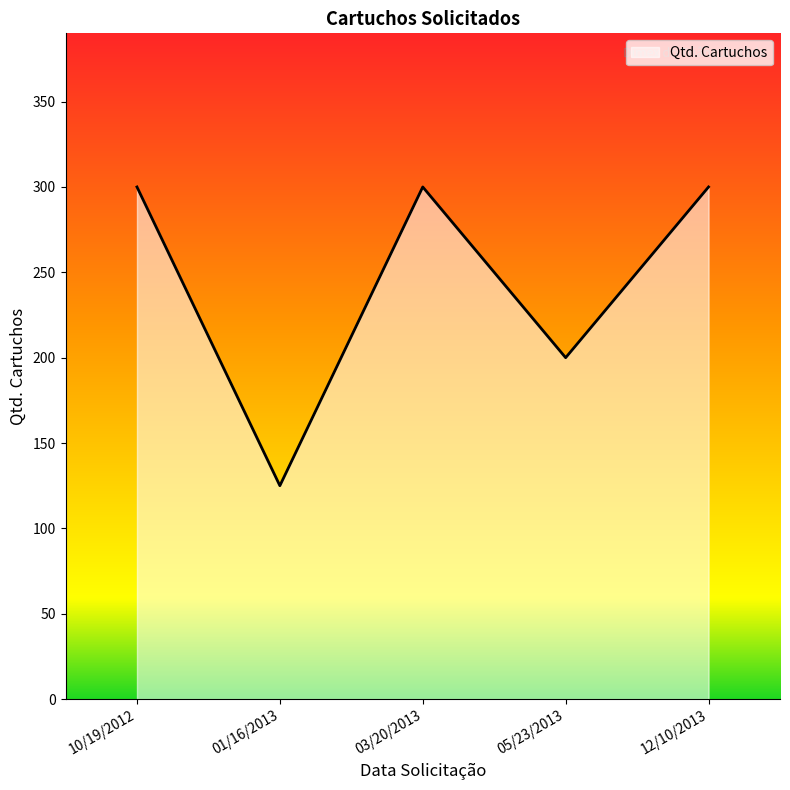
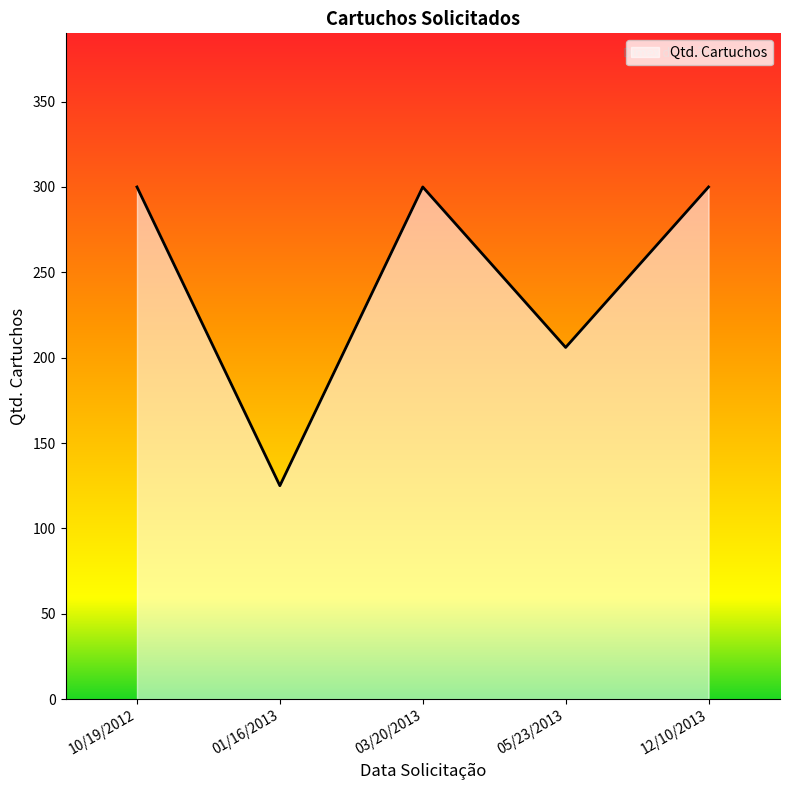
  {
    "10/19/2012": 300,
    "01/16/2013": 125,
    "03/20/2013": 300,
-   "05/23/2013": 200,
+   "05/23/2013": 206,
    "12/10/2013": 300
  }
